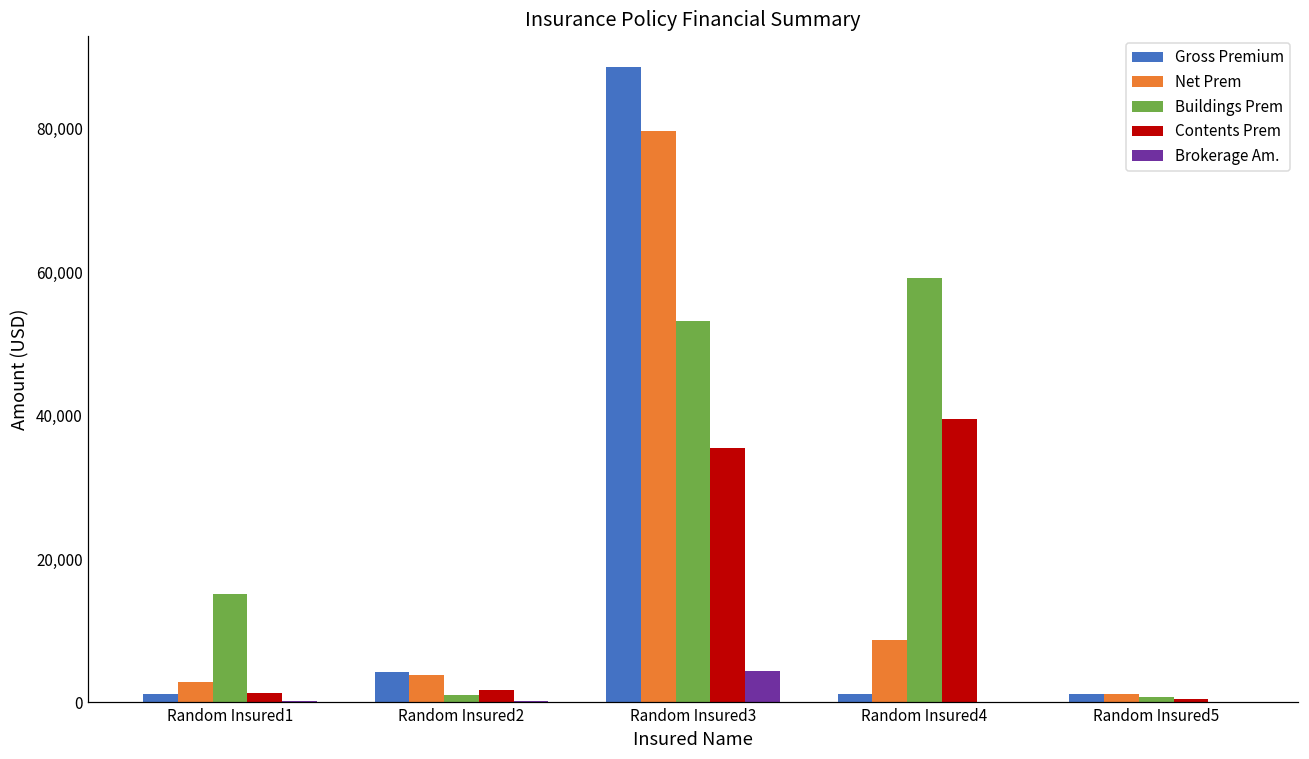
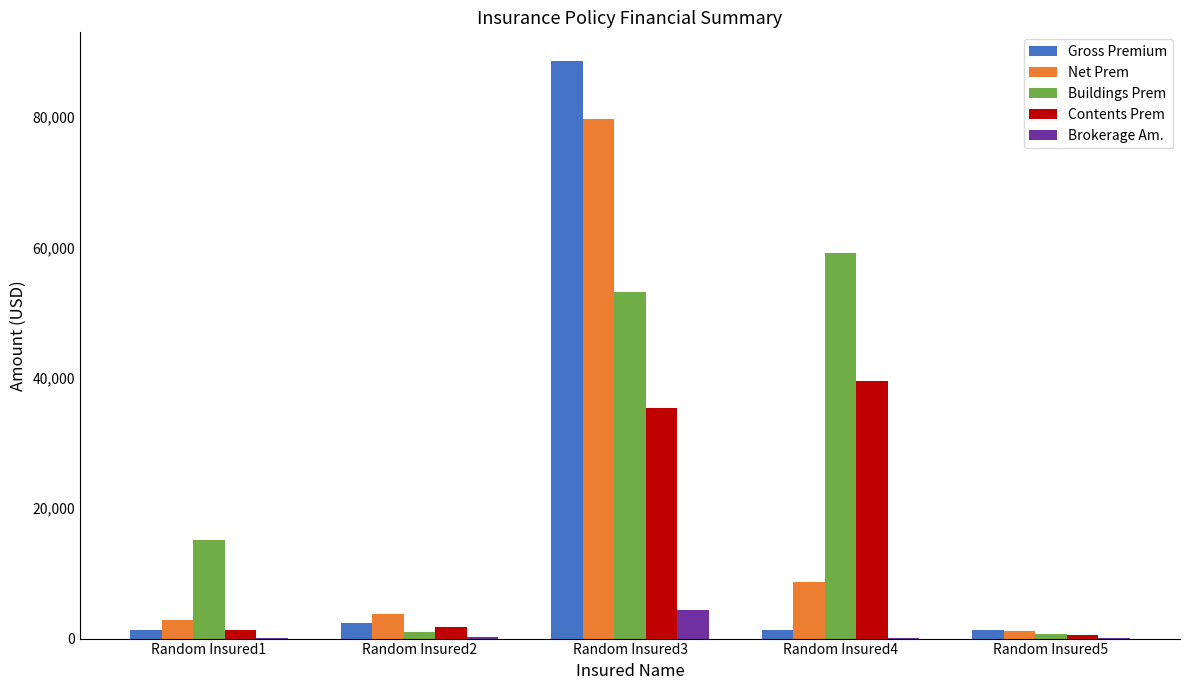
  {
    "Gross Premium": {
      "Random Insured1": "1,000",
-     "Random Insured2": "4,000",
+     "Random Insured2": "2,000",
      "Random Insured3": "89,000",
      "Random Insured4": "1,000",
      "Random Insured5": "1,000"
    },
    "Net Prem": {
      "Random Insured1": "3,000",
      "Random Insured2": "4,000",
      "Random Insured3": "80,000",
      "Random Insured4": "9,000",
      "Random Insured5": "1,000"
    },
    "Buildings Prem": {
      "Random Insured1": "15,000",
      "Random Insured2": "1,000",
      "Random Insured3": "53,000",
      "Random Insured4": "59,000",
      "Random Insured5": "1,000"
    },
    "Contents Prem": {
      "Random Insured1": "1,000",
      "Random Insured2": "2,000",
      "Random Insured3": "35,000",
      "Random Insured4": "39,000",
      "Random Insured5": "0"
    },
    "Brokerage Am.": {
      "Random Insured3": "4,000"
    }
  }
